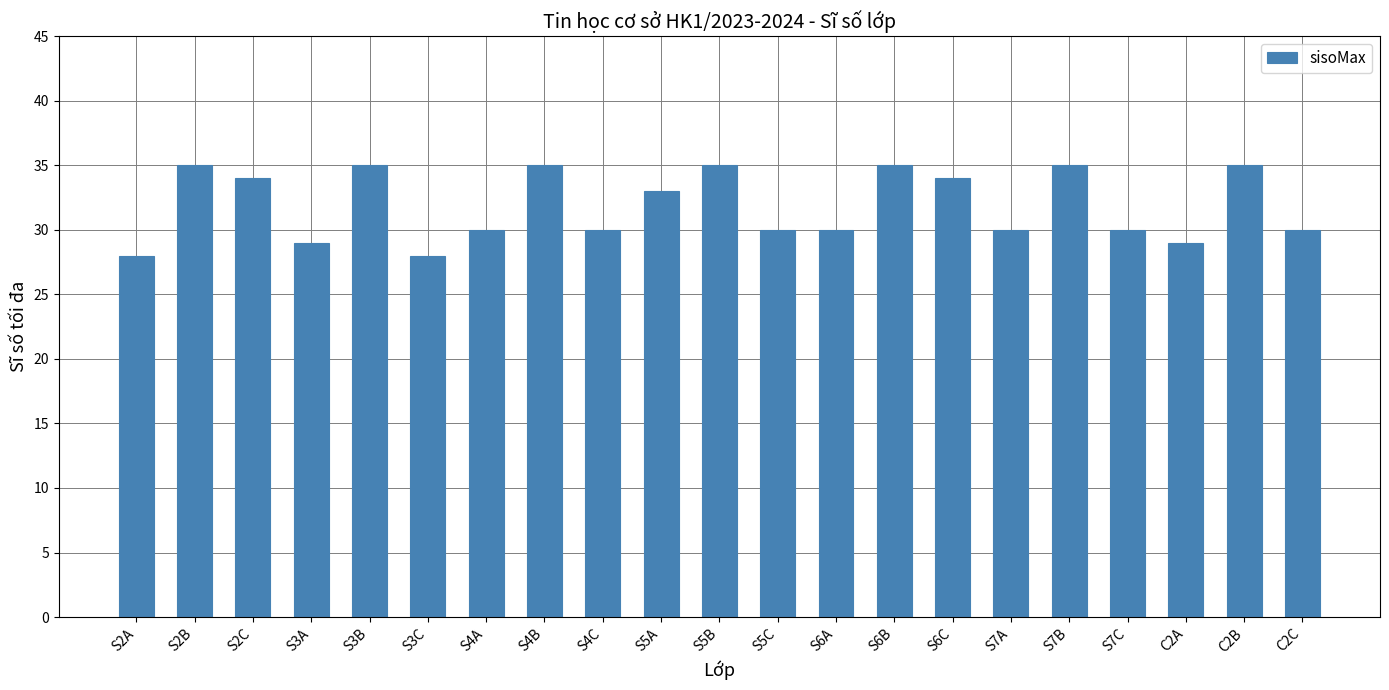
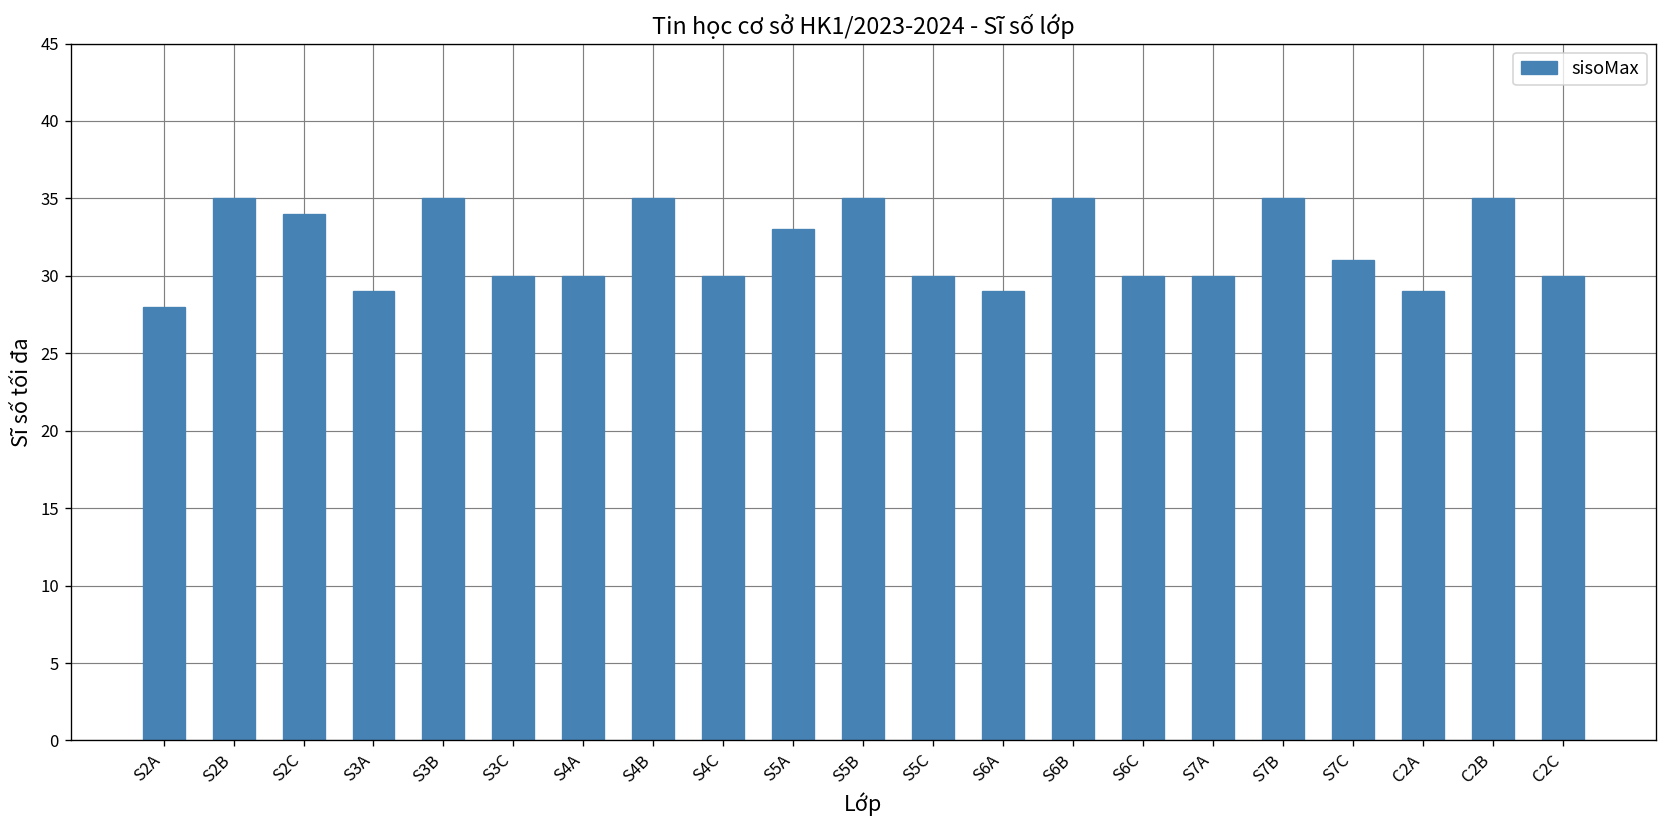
  {
    "S2A": 28,
    "S2B": 35,
    "S2C": 34,
    "S3A": 29,
    "S3B": 35,
-   "S3C": 28,
+   "S3C": 30,
    "S4A": 30,
    "S4B": 35,
    "S4C": 30,
    "S5A": 33,
    "S5B": 35,
    "S5C": 30,
-   "S6A": 30,
+   "S6A": 29,
    "S6B": 35,
-   "S6C": 34,
+   "S6C": 30,
    "S7A": 30,
    "S7B": 35,
-   "S7C": 30,
+   "S7C": 31,
    "C2A": 29,
    "C2B": 35,
    "C2C": 30
  }
